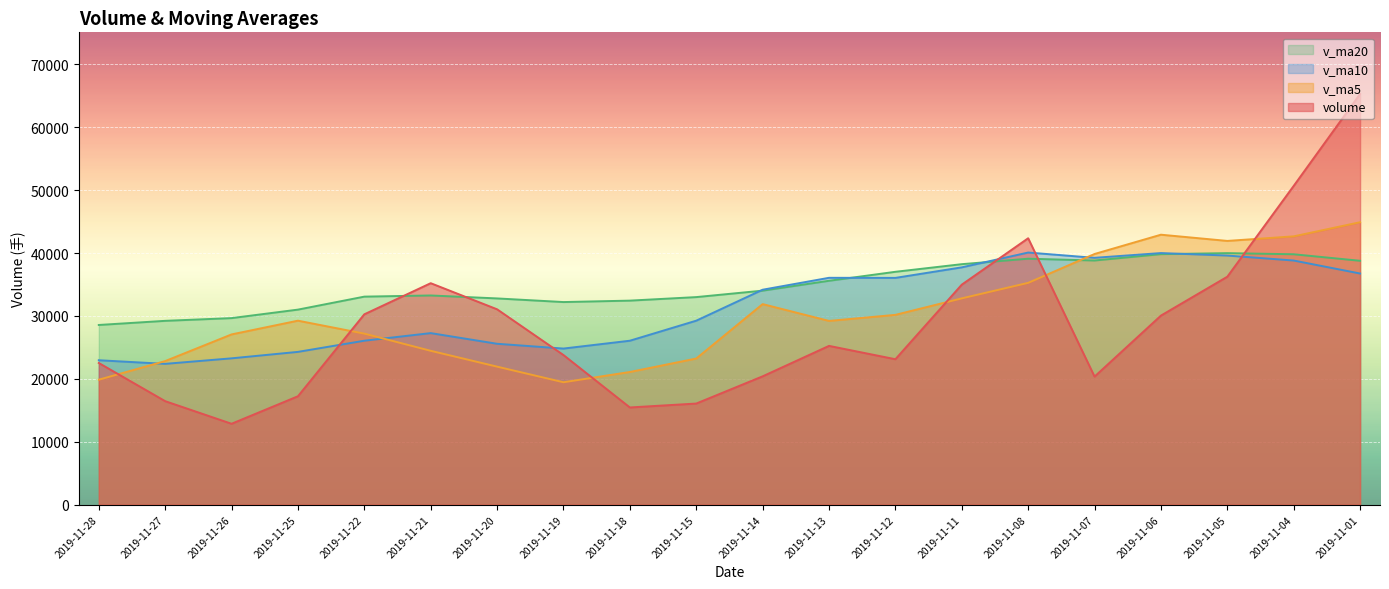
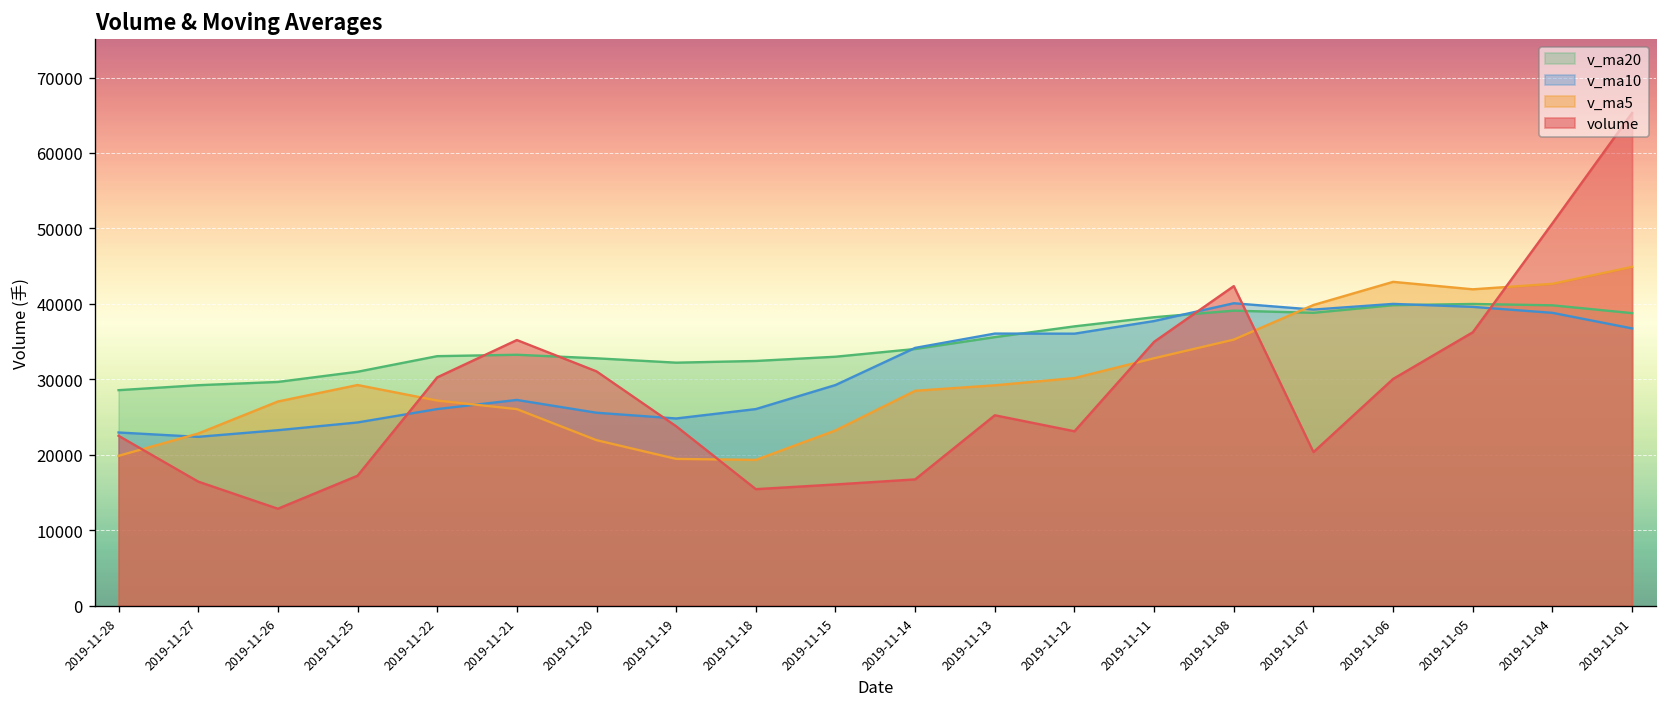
  {
    "v_ma5": {
      "2019-11-28": 20000,
      "2019-11-27": 23000,
      "2019-11-26": 27000,
      "2019-11-25": 29000,
      "2019-11-22": 27000,
-     "2019-11-21": 24000,
+     "2019-11-21": 26000,
      "2019-11-20": 22000,
      "2019-11-19": 19000,
-     "2019-11-18": 21000,
+     "2019-11-18": 19000,
      "2019-11-15": 23000,
-     "2019-11-14": 32000,
+     "2019-11-14": 28000,
      "2019-11-13": 29000,
      "2019-11-12": 30000,
      "2019-11-11": 33000,
      "2019-11-08": 35000,
      "2019-11-07": 40000,
      "2019-11-06": 43000,
      "2019-11-05": 42000,
      "2019-11-04": 43000,
      "2019-11-01": 45000
    },
    "volume": {
      "2019-11-28": 23000,
      "2019-11-27": 16000,
      "2019-11-26": 13000,
      "2019-11-25": 17000,
      "2019-11-22": 30000,
      "2019-11-21": 35000,
      "2019-11-20": 31000,
      "2019-11-19": 24000,
      "2019-11-18": 15000,
      "2019-11-15": 16000,
-     "2019-11-14": 20000,
+     "2019-11-14": 17000,
      "2019-11-13": 25000,
      "2019-11-12": 23000,
      "2019-11-11": 35000,
      "2019-11-08": 42000,
      "2019-11-07": 20000,
      "2019-11-06": 30000,
      "2019-11-05": 36000,
      "2019-11-04": 51000
    }
  }
